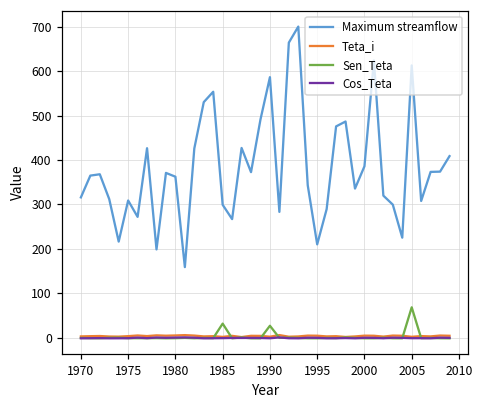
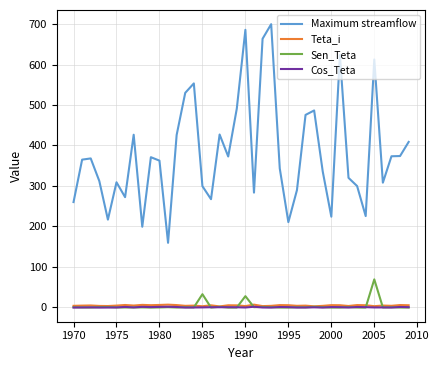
  {
    "Maximum streamflow": {
-     "1970": 320,
+     "1970": 260,
      "1975": 310,
      "1980": 360,
      "1985": 300,
-     "1990": 590,
+     "1990": 690,
      "1995": 210,
-     "2000": 390
+     "2000": 220
    },
    "Sen_Teta": {
      "1985": 30,
      "1990": 30,
      "2005": 70
    }
  }
